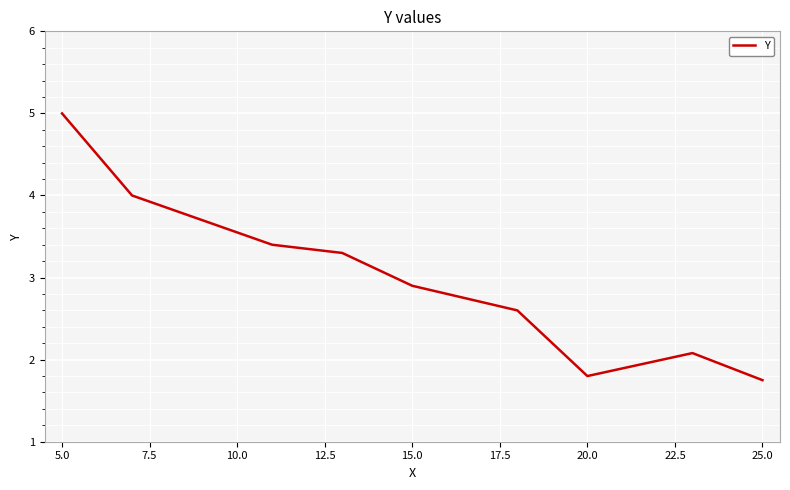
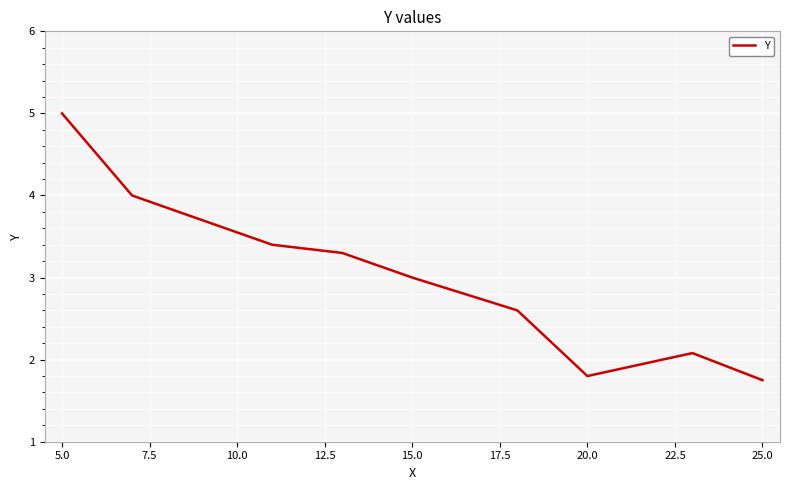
  {
    "5.0": 5.0,
-   "15.0": 2.9,
+   "15.0": 3.0,
    "20.0": 1.8,
    "25.0": 1.8
  }
